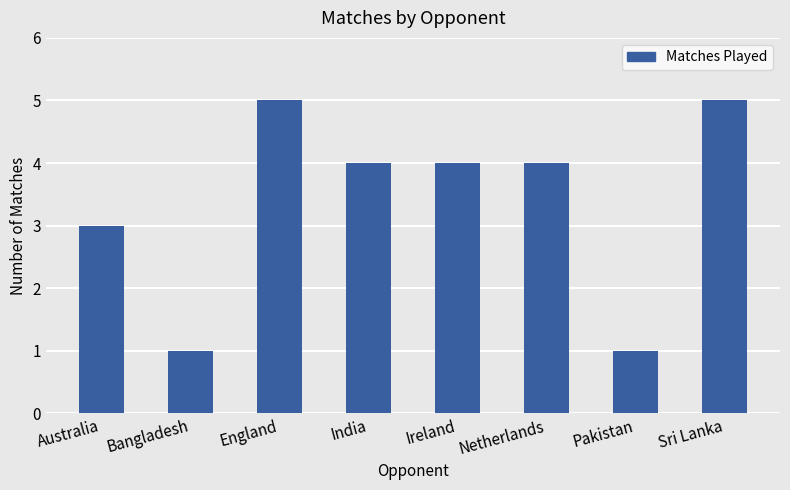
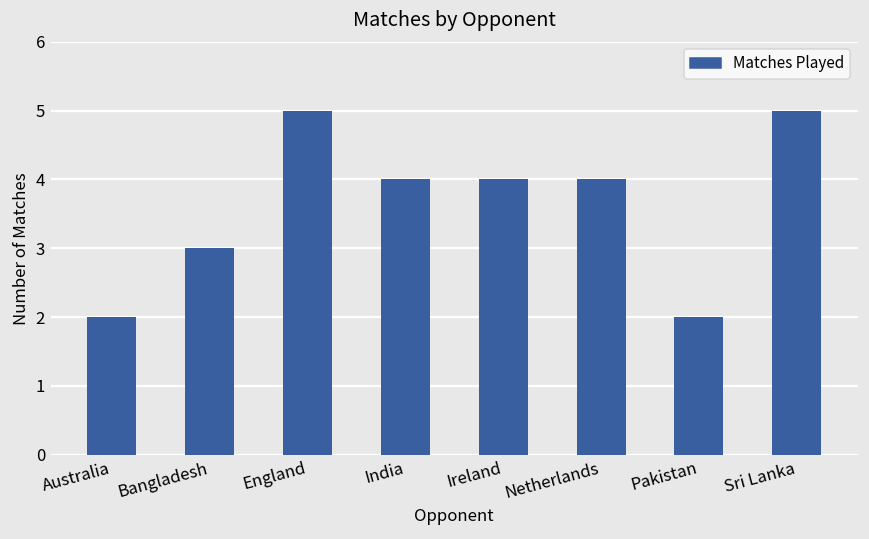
  {
-   "Australia": 3,
-   "Bangladesh": 1,
+   "Australia": 2,
+   "Bangladesh": 3,
    "England": 5,
    "India": 4,
    "Ireland": 4,
    "Netherlands": 4,
-   "Pakistan": 1,
+   "Pakistan": 2,
    "Sri Lanka": 5
  }
